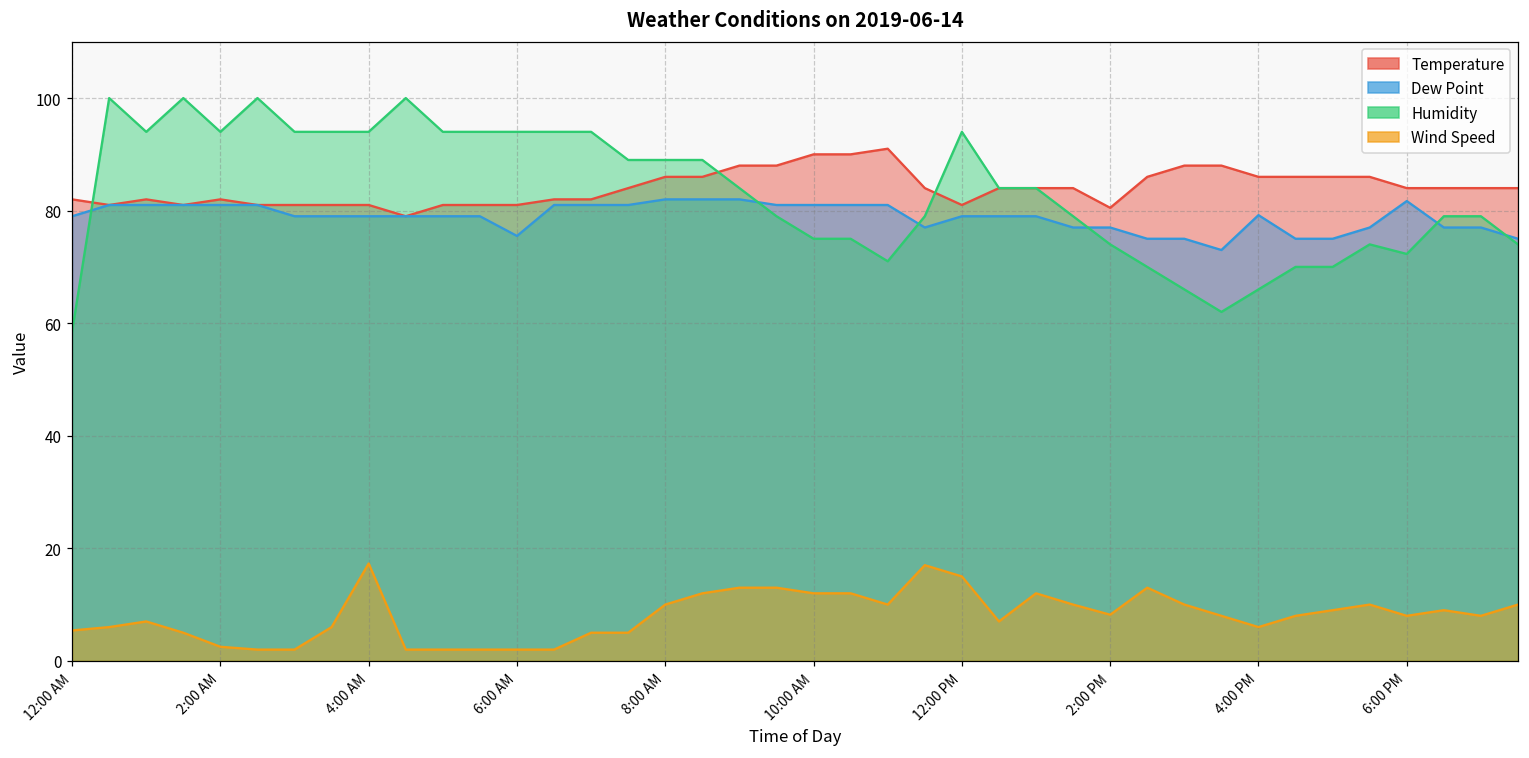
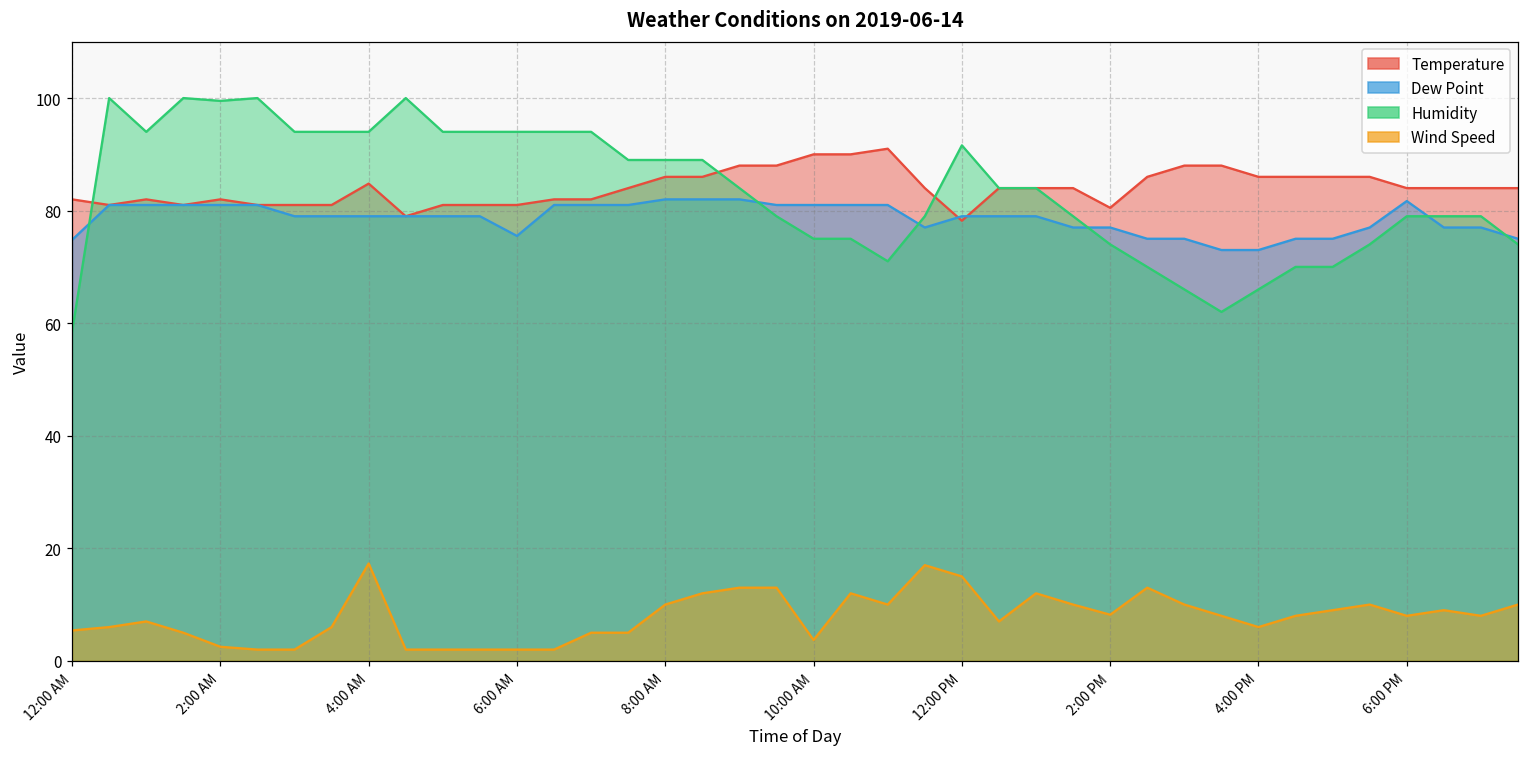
  {
    "Temperature": {
      "12:00 AM": 82,
      "2:00 AM": 82,
-     "4:00 AM": 81,
+     "4:00 AM": 85,
      "6:00 AM": 81,
      "8:00 AM": 86,
      "10:00 AM": 90,
-     "12:00 PM": 81,
+     "12:00 PM": 78,
      "2:00 PM": 81,
      "4:00 PM": 86,
      "6:00 PM": 84
    },
    "Dew Point": {
-     "12:00 AM": 79,
+     "12:00 AM": 75,
      "2:00 AM": 81,
      "4:00 AM": 79,
      "6:00 AM": 76,
      "8:00 AM": 82,
      "10:00 AM": 81,
      "12:00 PM": 79,
      "2:00 PM": 77,
-     "4:00 PM": 79,
+     "4:00 PM": 73,
      "6:00 PM": 82
    },
    "Humidity": {
      "12:00 AM": 59,
-     "2:00 AM": 94,
+     "2:00 AM": 100,
      "4:00 AM": 94,
      "6:00 AM": 94,
      "8:00 AM": 89,
      "10:00 AM": 75,
-     "12:00 PM": 94,
+     "12:00 PM": 92,
      "2:00 PM": 74,
      "4:00 PM": 66,
-     "6:00 PM": 72
+     "6:00 PM": 79
    },
    "Wind Speed": {
      "12:00 AM": 5,
      "2:00 AM": 3,
      "4:00 AM": 17,
      "6:00 AM": 2,
      "8:00 AM": 10,
-     "10:00 AM": 12,
+     "10:00 AM": 4,
      "12:00 PM": 15,
      "2:00 PM": 8,
      "4:00 PM": 6,
      "6:00 PM": 8
    }
  }
